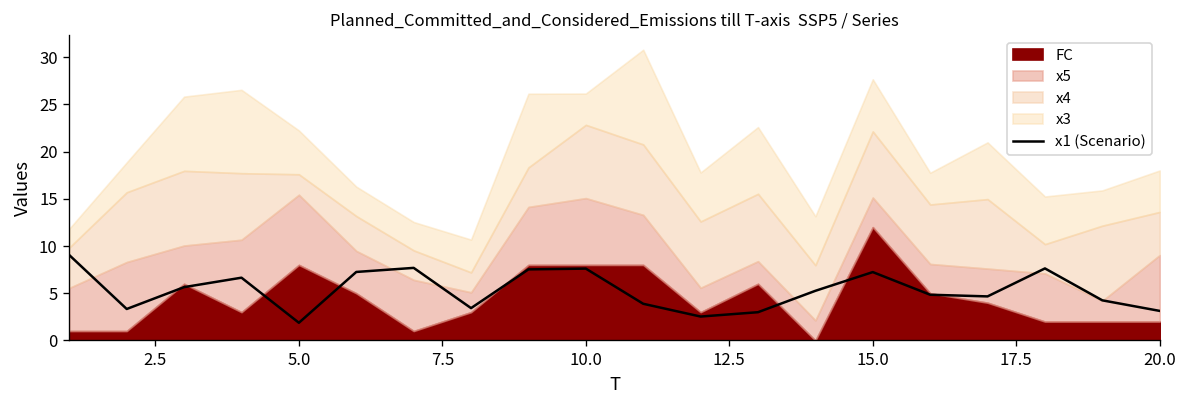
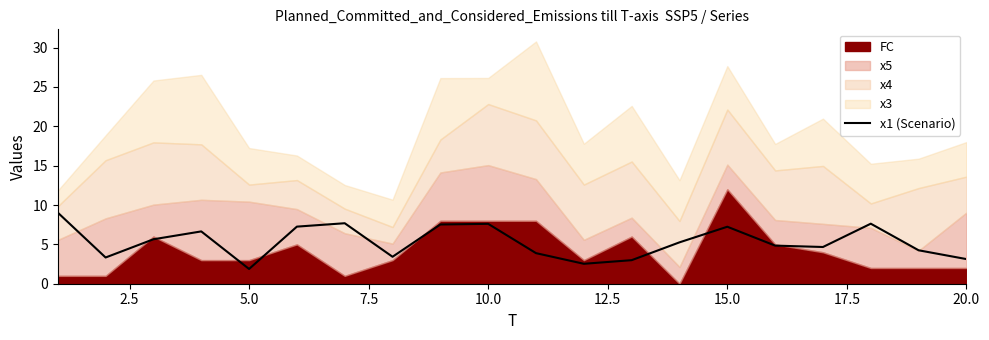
  {
    "FC": {
-     "5.0": 8,
+     "5.0": 3,
      "10.0": 8,
      "15.0": 12,
      "20.0": 2
    },
    "x1 (Scenario)": {
      "5.0": 2,
      "10.0": 8,
      "15.0": 7,
      "20.0": 3
    }
  }
